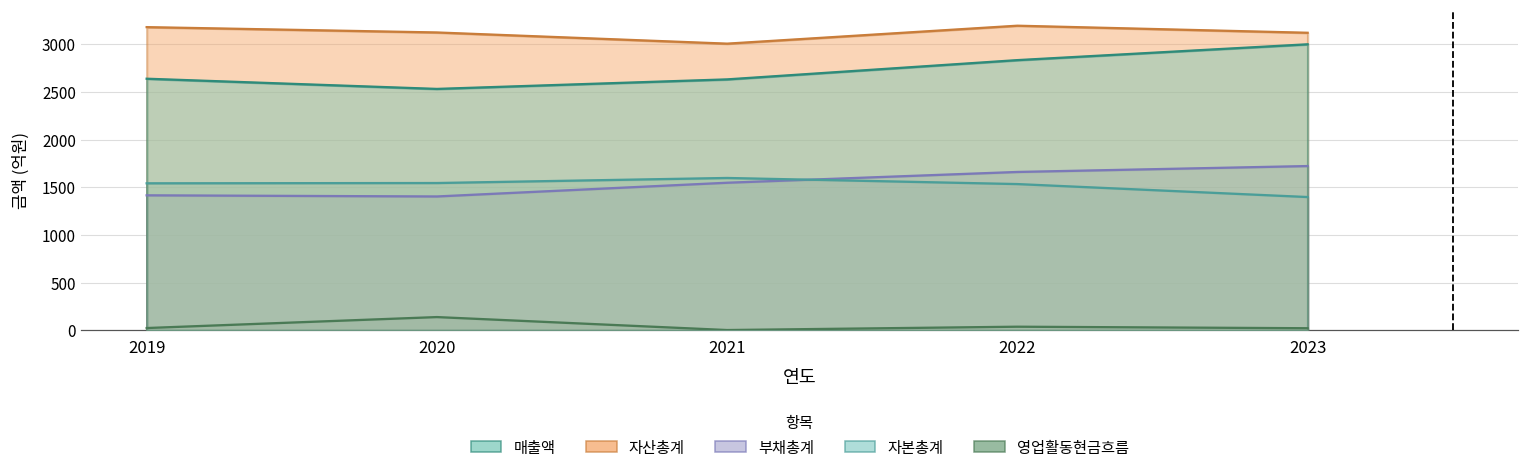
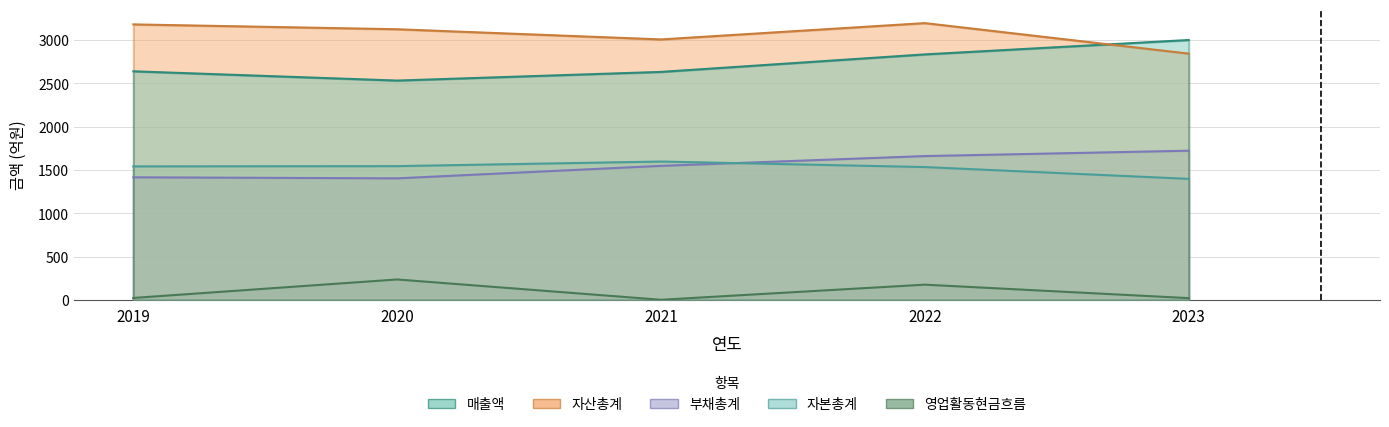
  {
    "자산총계": {
      "2019": 3200,
      "2020": 3100,
      "2021": 3000,
      "2022": 3200,
-     "2023": 3100
+     "2023": 2800
    },
    "영업활동현금흐름": {
      "2019": 0,
-     "2020": 100,
+     "2020": 200,
      "2021": 0,
-     "2022": 0,
+     "2022": 200,
      "2023": 0
    }
  }
